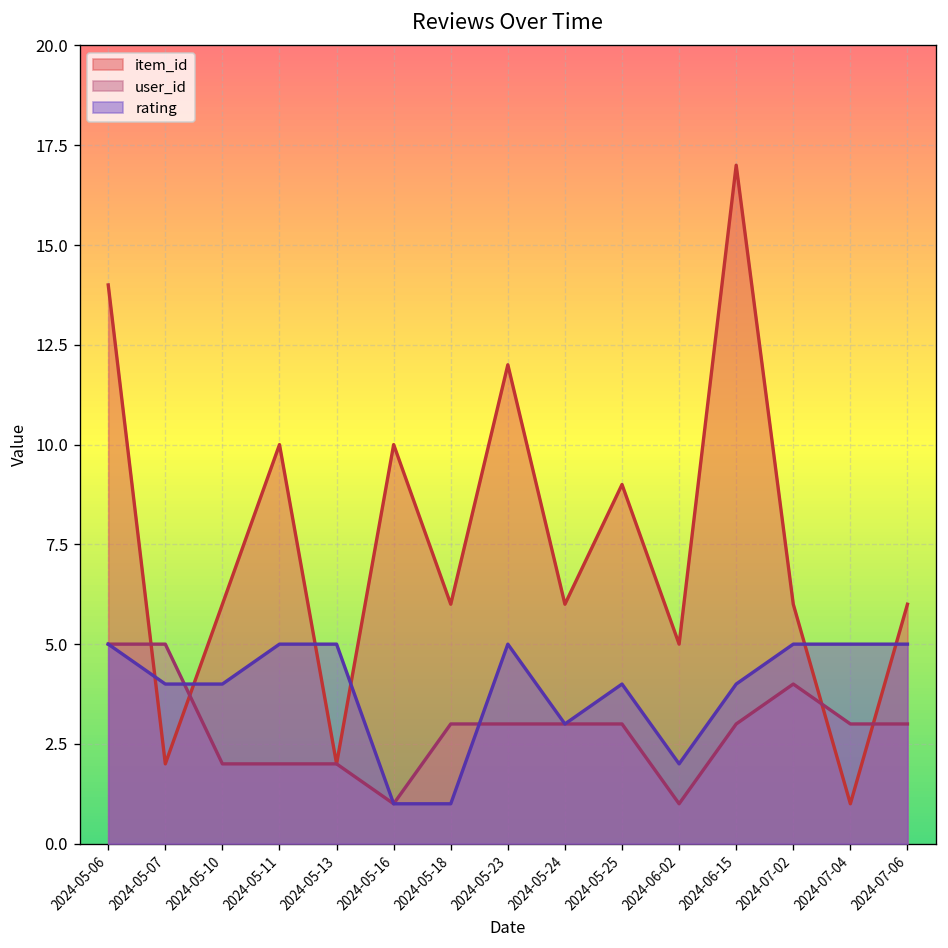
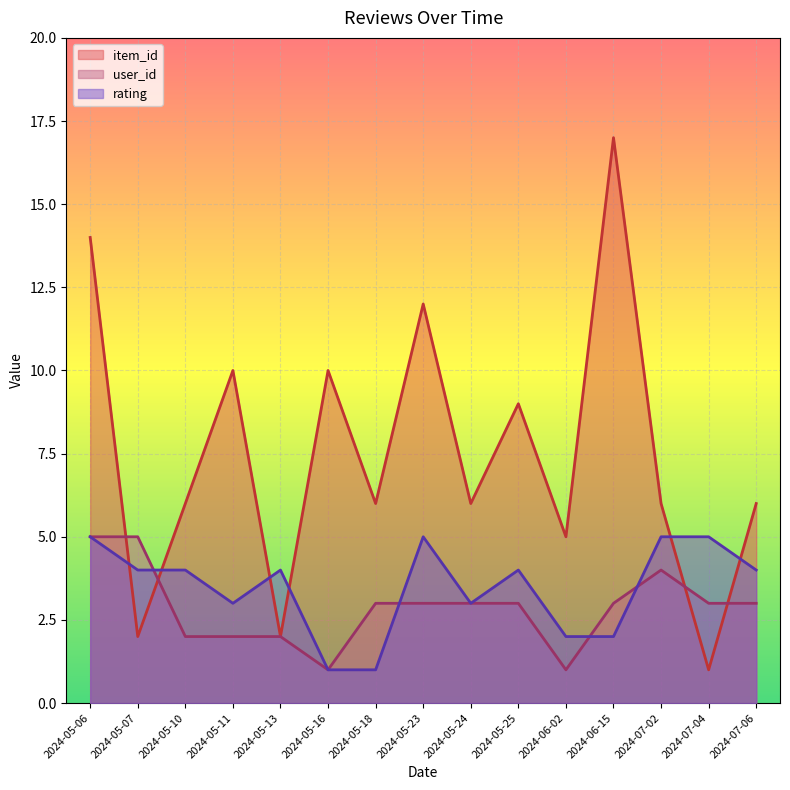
  {
    "rating": {
      "2024-05-07": 4,
      "2024-05-10": 4,
-     "2024-05-11": 5,
-     "2024-05-13": 5,
+     "2024-05-11": 3,
+     "2024-05-13": 4,
      "2024-05-18": 1,
      "2024-05-23": 5,
      "2024-05-25": 4,
      "2024-06-02": 2,
-     "2024-06-15": 4,
+     "2024-06-15": 2,
      "2024-07-02": 5,
      "2024-07-04": 5,
-     "2024-07-06": 5
+     "2024-07-06": 4
    }
  }
